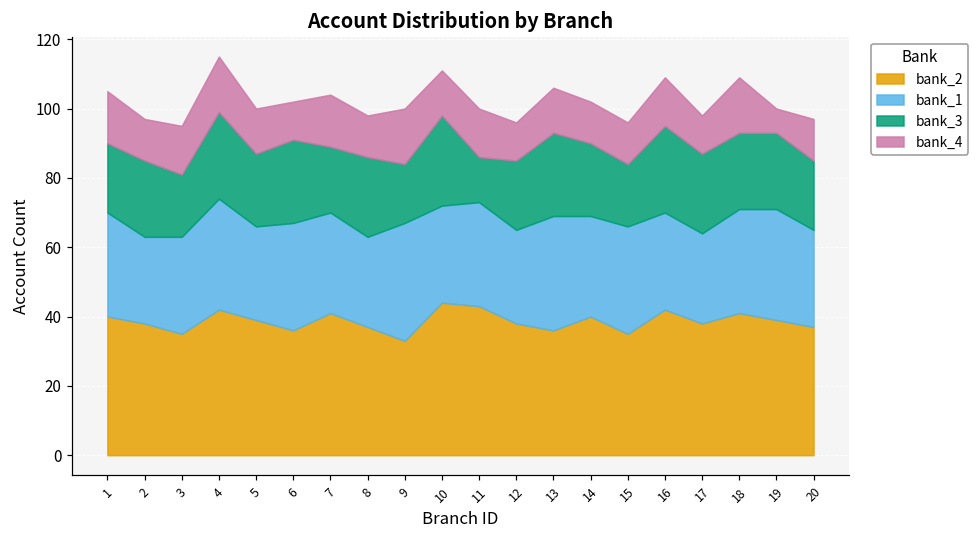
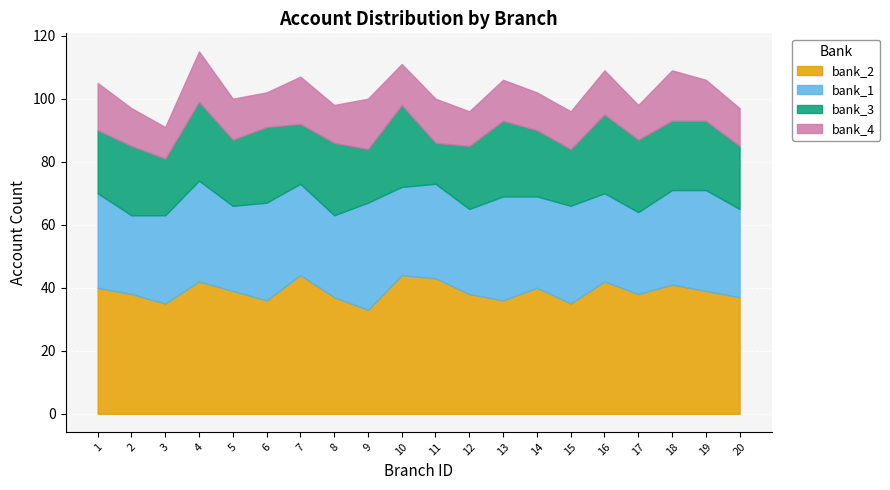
  {
    "bank_2": {
      "1": 40,
      "2": 38,
      "3": 35,
      "4": 42,
      "5": 39,
      "6": 36,
-     "7": 41,
+     "7": 44,
      "8": 37,
      "9": 33,
      "10": 44,
      "11": 43,
      "12": 38,
      "13": 36,
      "14": 40,
      "15": 35,
      "16": 42,
      "17": 38,
      "18": 41,
      "19": 39,
      "20": 37
    },
    "bank_1": {
      "1": 30,
      "2": 25,
      "3": 28,
      "4": 32,
      "5": 27,
      "6": 31,
      "7": 29,
      "8": 26,
      "9": 34,
      "10": 28,
      "11": 30,
      "12": 27,
      "13": 33,
      "14": 29,
      "15": 31,
      "16": 28,
      "17": 26,
      "18": 30,
      "19": 32,
      "20": 28
    },
    "bank_3": {
      "1": 20,
      "2": 22,
      "3": 18,
      "4": 25,
      "5": 21,
      "6": 24,
      "7": 19,
      "8": 23,
      "9": 17,
      "10": 26,
      "11": 13,
      "12": 20,
      "13": 24,
      "14": 21,
      "15": 18,
      "16": 25,
      "17": 23,
      "18": 22,
      "19": 22,
      "20": 20
    },
    "bank_4": {
      "1": 15,
      "2": 12,
-     "3": 14,
+     "3": 10,
      "4": 16,
      "5": 13,
      "6": 11,
      "7": 15,
      "8": 12,
      "9": 16,
      "10": 13,
      "11": 14,
      "12": 11,
      "13": 13,
      "14": 12,
      "15": 12,
      "16": 14,
      "17": 11,
      "18": 16,
-     "19": 7,
+     "19": 13,
      "20": 12
    }
  }
